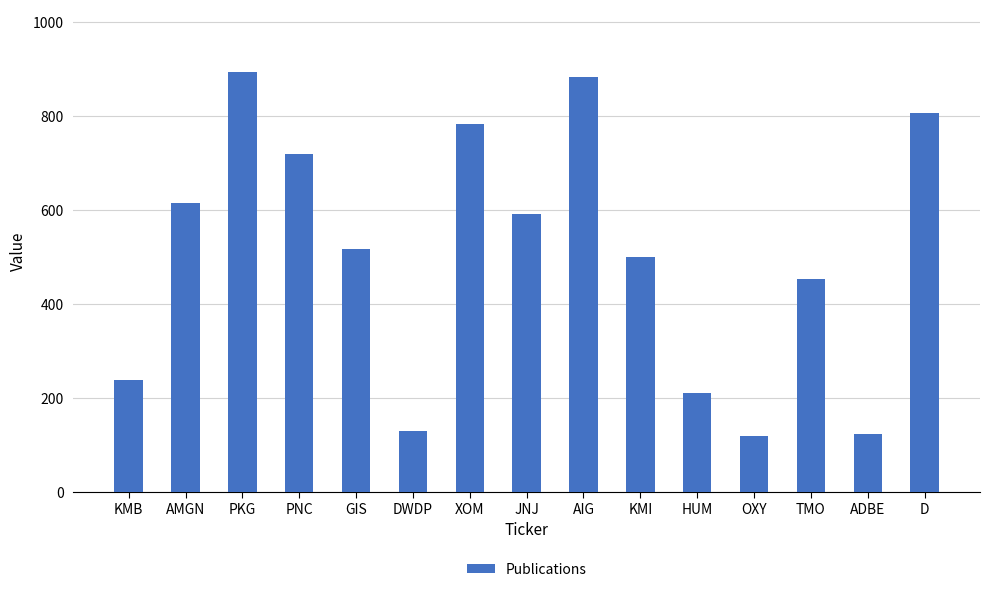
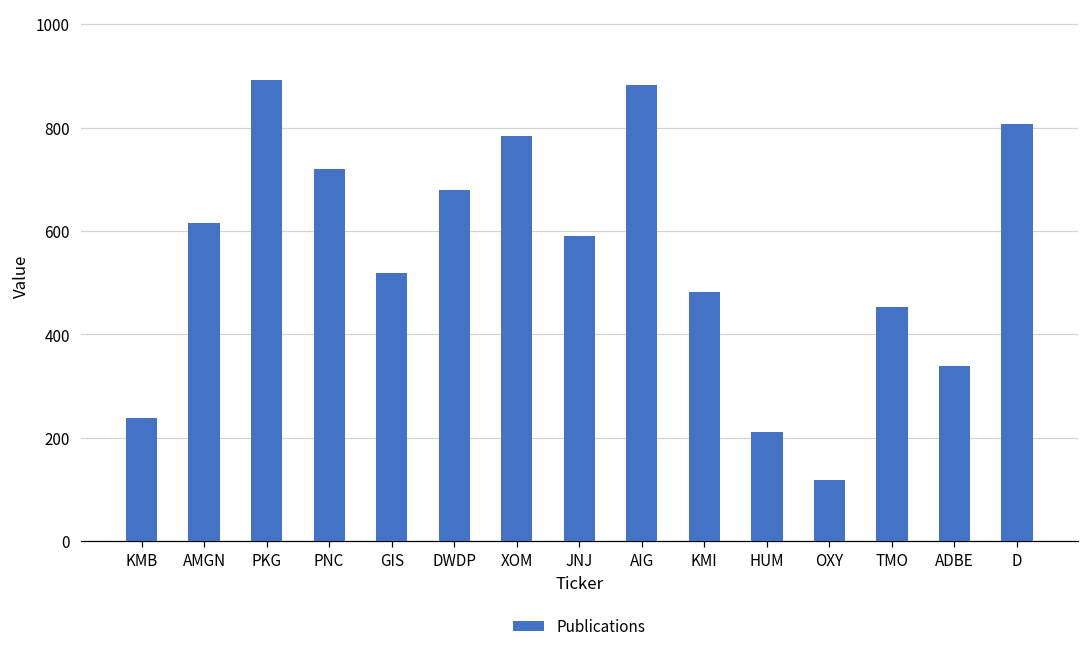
  {
    "KMB": 240,
    "AMGN": 620,
    "PKG": 890,
    "PNC": 720,
    "GIS": 520,
-   "DWDP": 130,
+   "DWDP": 680,
    "XOM": 780,
    "JNJ": 590,
    "AIG": 880,
-   "KMI": 500,
+   "KMI": 480,
    "HUM": 210,
    "OXY": 120,
    "TMO": 450,
-   "ADBE": 120,
+   "ADBE": 340,
    "D": 810
  }
